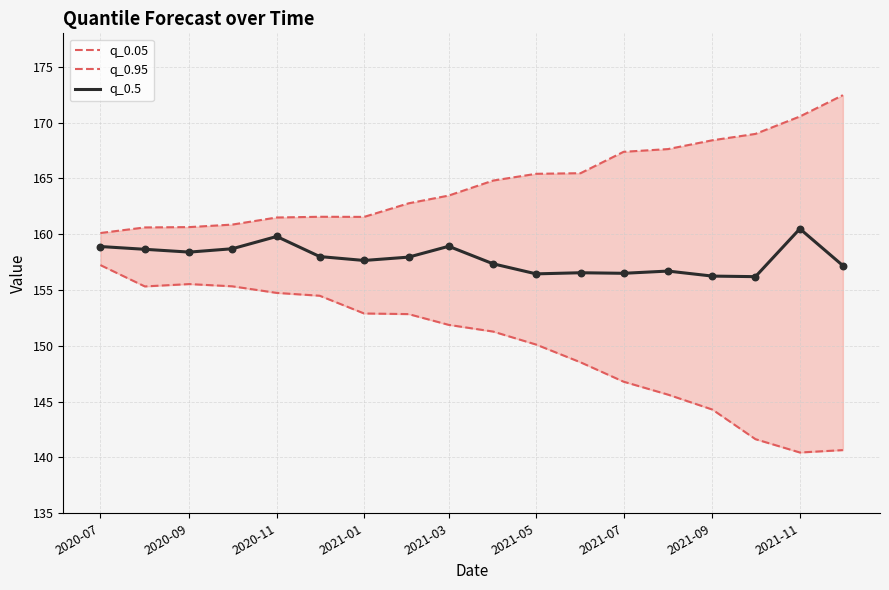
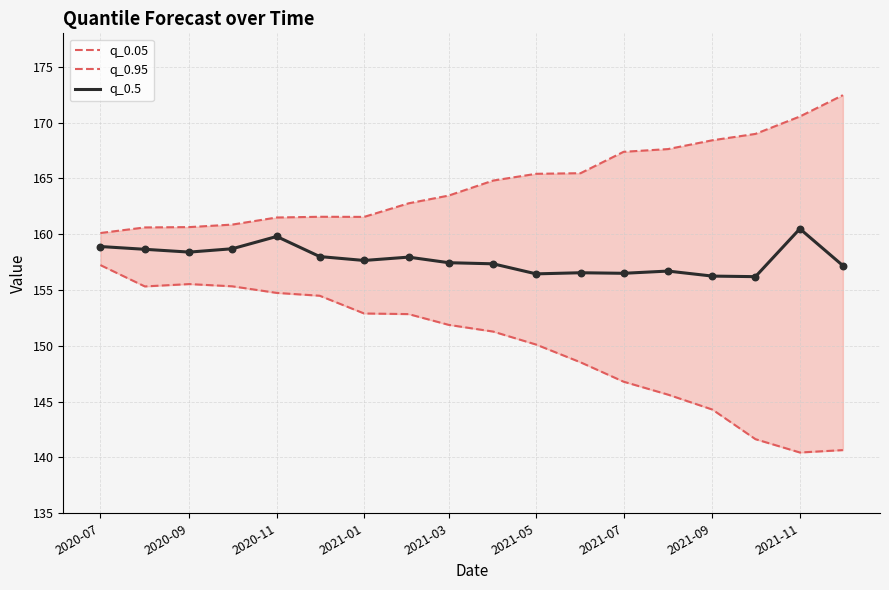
  {
    "q_0.5": {
      "2020-07": 158.9,
      "2020-09": 158.4,
      "2020-11": 159.8,
      "2021-01": 157.7,
-     "2021-03": 158.9,
+     "2021-03": 157.5,
      "2021-05": 156.5,
      "2021-07": 156.5,
      "2021-09": 156.3,
      "2021-11": 160.5
    }
  }
